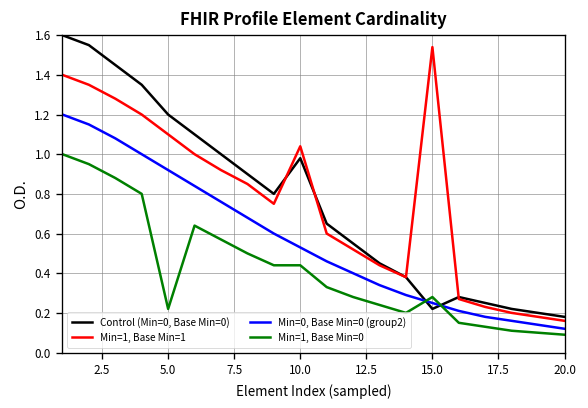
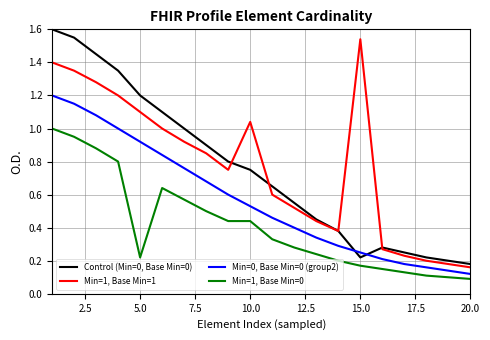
  {
    "Control (Min=0, Base Min=0)": {
      "5.0": 1.20,
-     "10.0": 0.98,
+     "10.0": 0.75,
      "15.0": 0.22,
      "20.0": 0.18
    },
    "Min=1, Base Min=1": {
      "5.0": 1.10,
      "10.0": 1.04,
      "15.0": 1.54,
      "20.0": 0.16
    },
    "Min=0, Base Min=0 (group2)": {
      "5.0": 0.92,
      "10.0": 0.53,
      "15.0": 0.25,
      "20.0": 0.12
    },
    "Min=1, Base Min=0": {
      "5.0": 0.22,
      "10.0": 0.44,
-     "15.0": 0.28,
+     "15.0": 0.17,
      "20.0": 0.09
    }
  }
